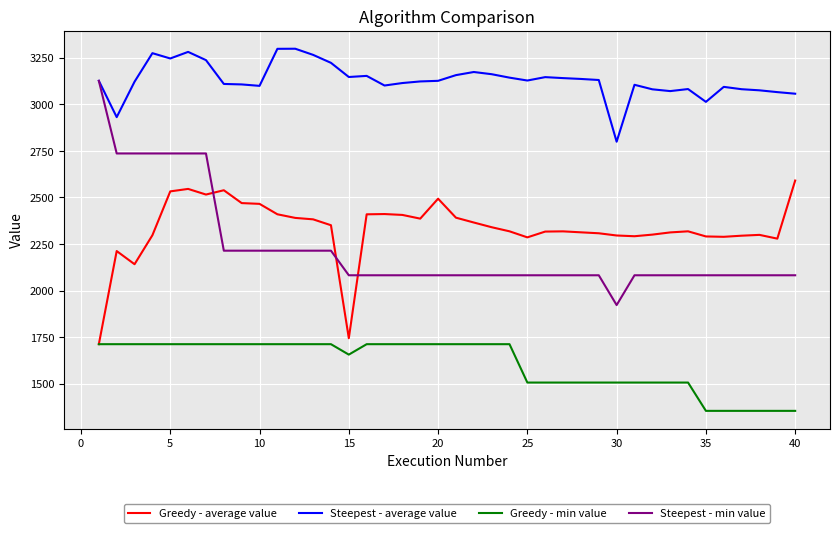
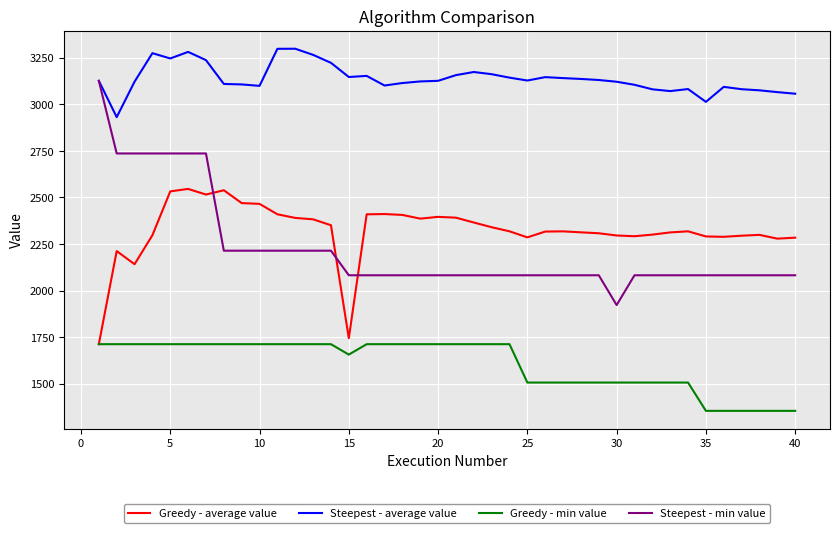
  {
    "Greedy - average value": {
      "5": 2530,
      "10": 2470,
      "15": 1740,
-     "20": 2490,
+     "20": 2400,
      "25": 2290,
      "30": 2300,
      "35": 2290,
-     "40": 2590
+     "40": 2280
    },
    "Steepest - average value": {
      "5": 3250,
      "10": 3100,
      "15": 3150,
      "20": 3130,
      "25": 3130,
-     "30": 2800,
+     "30": 3120,
      "35": 3010,
      "40": 3060
    },
    "Greedy - min value": {
      "5": 1710,
      "10": 1710,
      "15": 1660,
      "20": 1710,
      "25": 1510,
      "30": 1510,
      "35": 1350,
      "40": 1350
    },
    "Steepest - min value": {
      "5": 2740,
      "10": 2210,
      "15": 2080,
      "20": 2080,
      "25": 2080,
      "30": 1920,
      "35": 2080,
      "40": 2080
    }
  }
